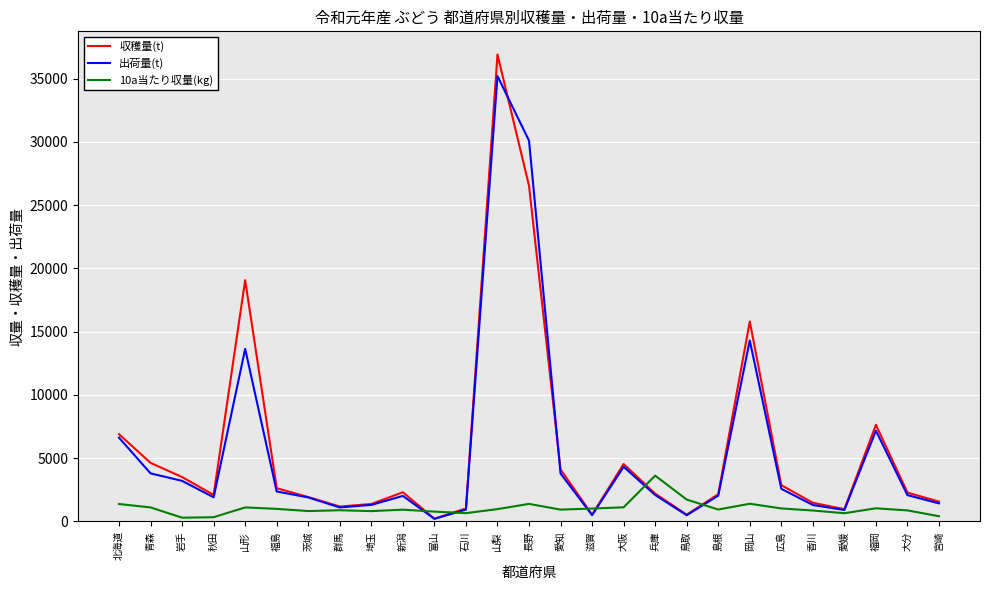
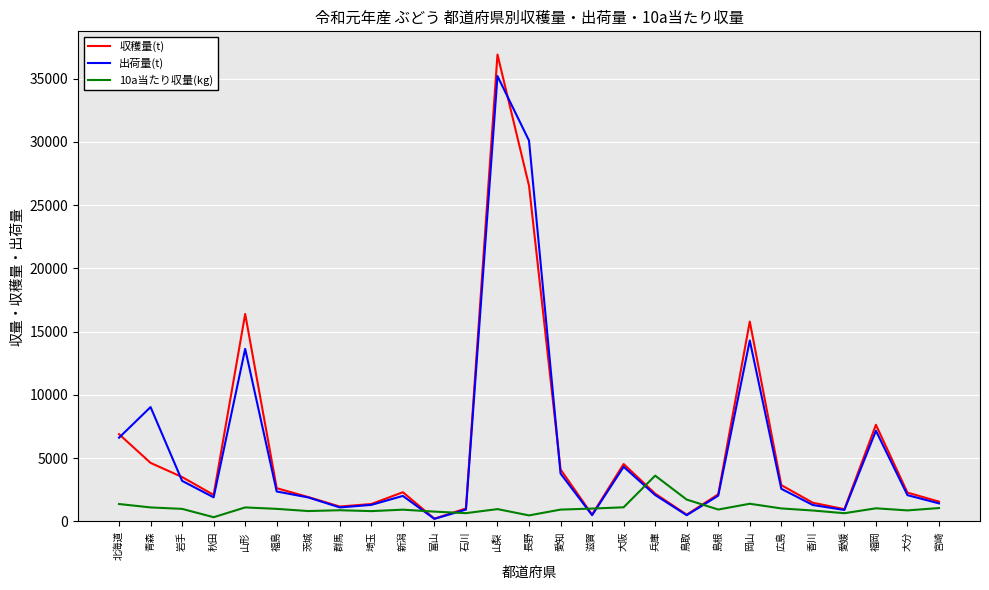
  {
    "収穫量(t)": {
      "北海道": 6900,
      "青森": 4600,
      "岩手": 3500,
-     "山形": 19100,
+     "山形": 16400,
      "福島": 2600,
      "新潟": 2300,
      "山梨": 36900,
      "長野": 26500,
      "愛知": 4100,
      "大阪": 4500,
      "岡山": 15800,
      "広島": 2900,
      "福岡": 7600,
      "大分": 2300
    },
    "出荷量(t)": {
      "北海道": 6600,
-     "青森": 3800,
+     "青森": 9000,
      "岩手": 3200,
      "山形": 13600,
      "福島": 2400,
      "新潟": 2000,
      "山梨": 35200,
      "長野": 30100,
      "愛知": 3800,
      "大阪": 4300,
      "岡山": 14300,
      "広島": 2600,
      "福岡": 7200,
      "大分": 2100
    },
    "10a当たり収量(kg)": {
      "北海道": 1400,
      "青森": 1100,
-     "岩手": 300,
+     "岩手": 1000,
      "秋田": 300,
      "山形": 1100,
      "福島": 1000,
      "茨城": 800,
      "群馬": 900,
      "埼玉": 800,
      "新潟": 900,
      "富山": 800,
      "石川": 700,
      "山梨": 1000,
-     "長野": 1400,
+     "長野": 500,
      "愛知": 900,
      "滋賀": 1000,
      "大阪": 1100,
      "兵庫": 3600,
      "鳥取": 1700,
      "島根": 900,
      "岡山": 1400,
      "広島": 1000,
      "香川": 900,
      "愛媛": 700,
      "福岡": 1000,
      "大分": 900,
-     "宮崎": 400
+     "宮崎": 1100
    }
  }
